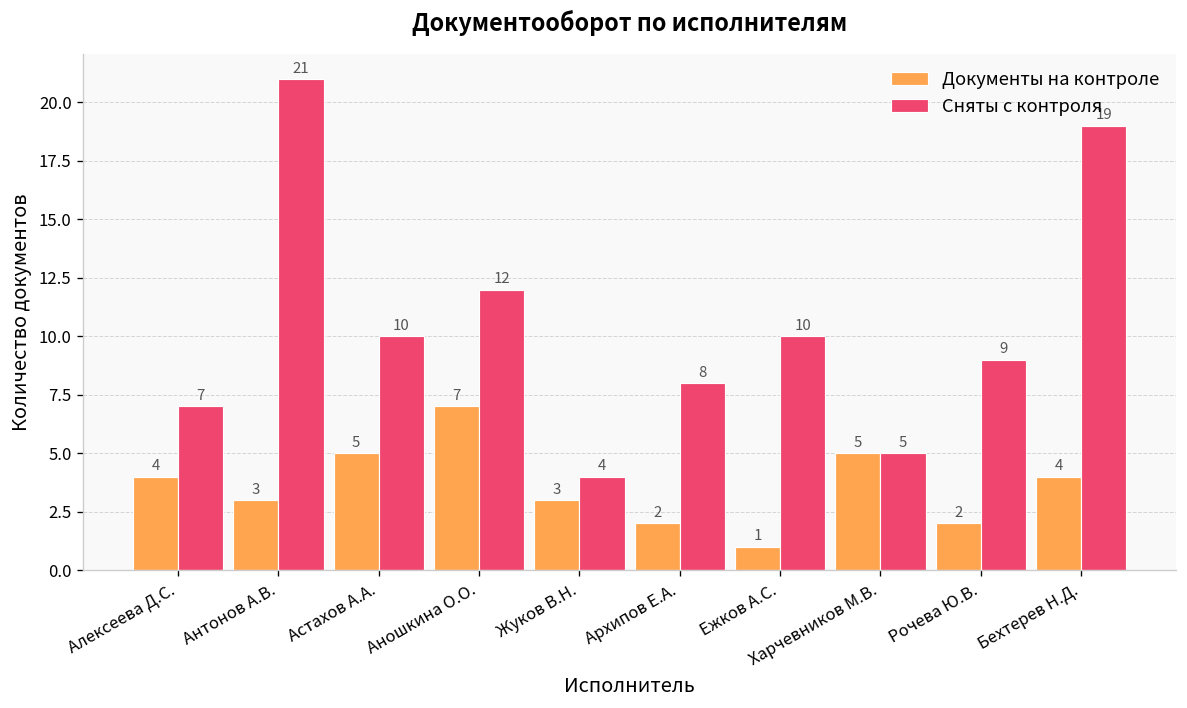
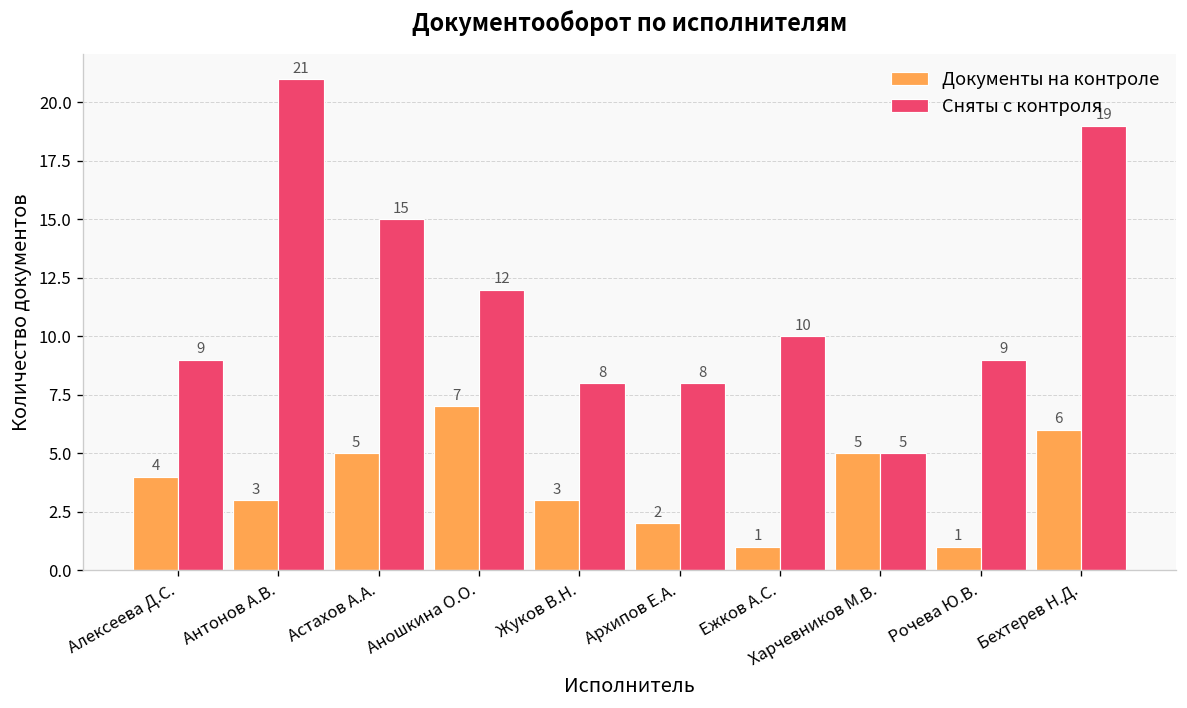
  {
    "Документы на контроле": {
      "Алексеева Д.С.": 4,
      "Антонов А.В.": 3,
      "Астахов А.А.": 5,
      "Аношкина О.О.": 7,
      "Жуков В.Н.": 3,
      "Архипов Е.А.": 2,
      "Ежков А.С.": 1,
      "Харчевников М.В.": 5,
-     "Рочева Ю.В.": 2,
-     "Бехтерев Н.Д.": 4
+     "Рочева Ю.В.": 1,
+     "Бехтерев Н.Д.": 6
    },
    "Сняты с контроля": {
-     "Алексеева Д.С.": 7,
+     "Алексеева Д.С.": 9,
      "Антонов А.В.": 21,
-     "Астахов А.А.": 10,
+     "Астахов А.А.": 15,
      "Аношкина О.О.": 12,
-     "Жуков В.Н.": 4,
+     "Жуков В.Н.": 8,
      "Архипов Е.А.": 8,
      "Ежков А.С.": 10,
      "Харчевников М.В.": 5,
      "Рочева Ю.В.": 9,
      "Бехтерев Н.Д.": 19
    }
  }
